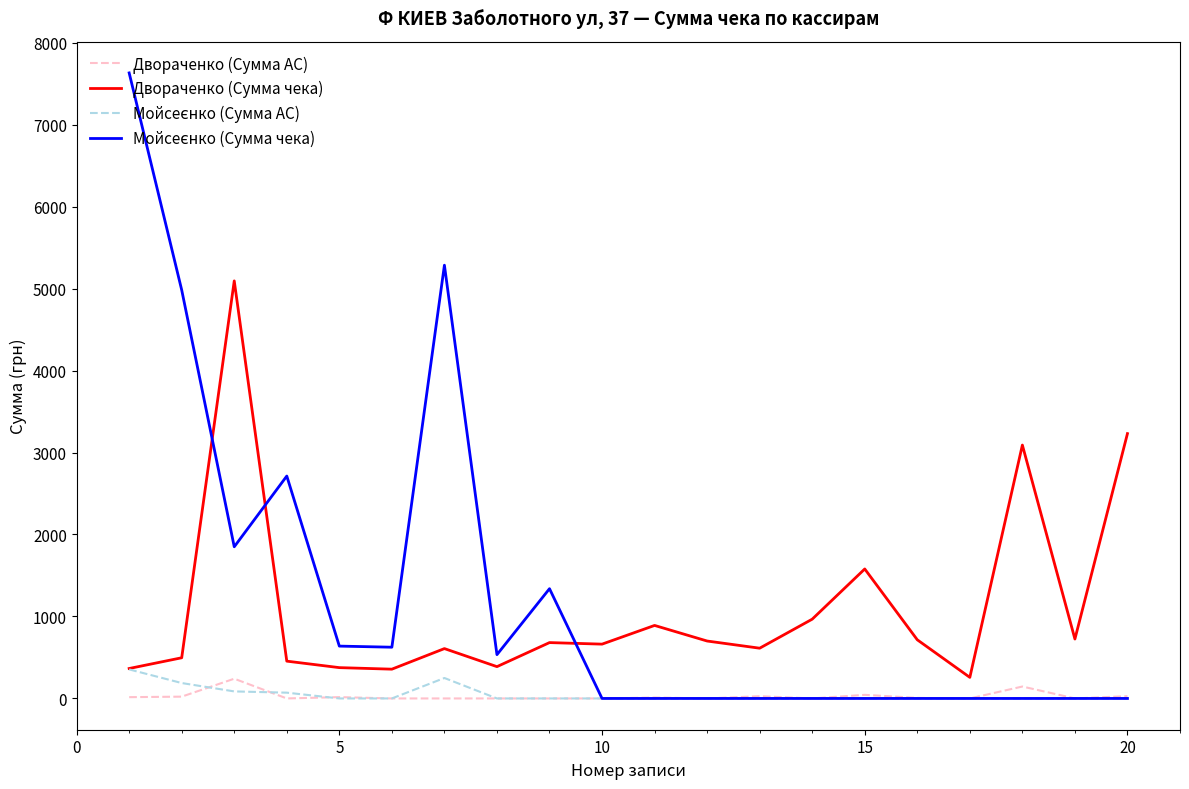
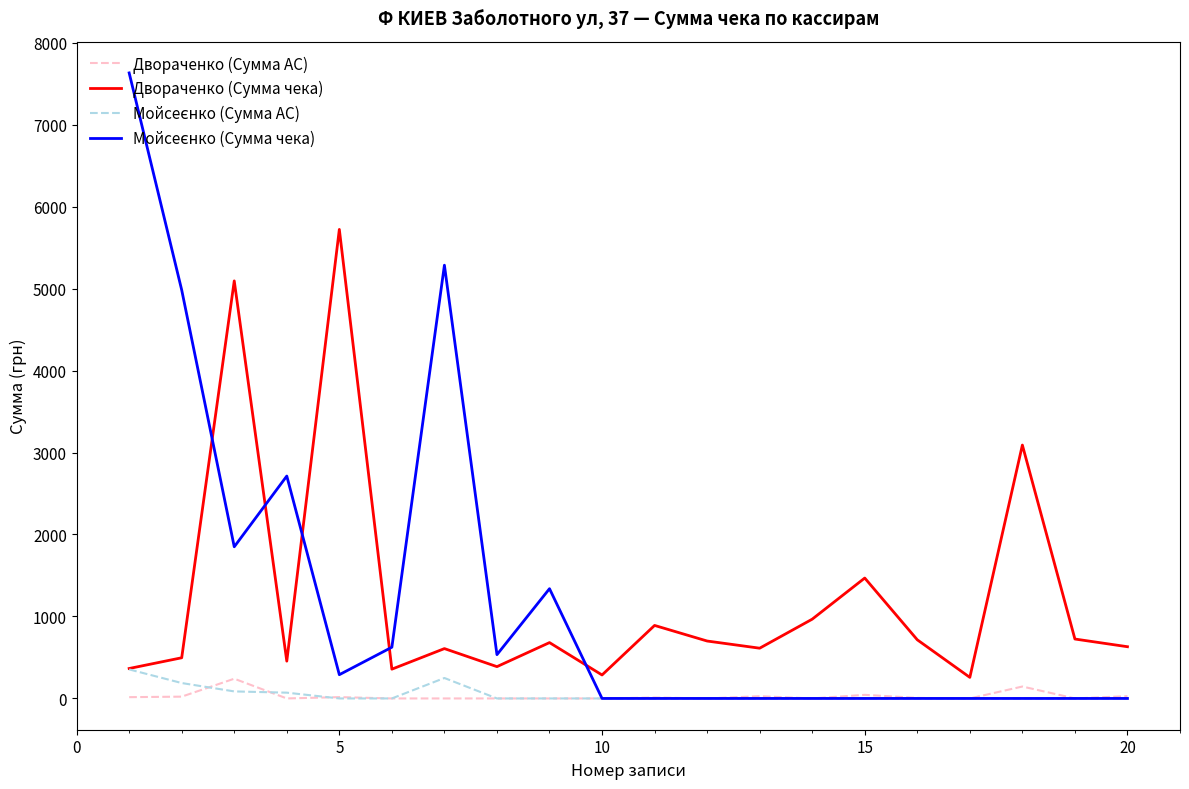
  {
    "Двораченко (Сумма АС)": {
      "15": 0
    },
    "Двораченко (Сумма чека)": {
-     "5": 400,
-     "10": 700,
-     "15": 1600,
-     "20": 3200
+     "5": 5700,
+     "10": 300,
+     "15": 1500,
+     "20": 600
    },
    "Мойсеєнко (Сумма чека)": {
-     "5": 600
+     "5": 300
    }
  }
